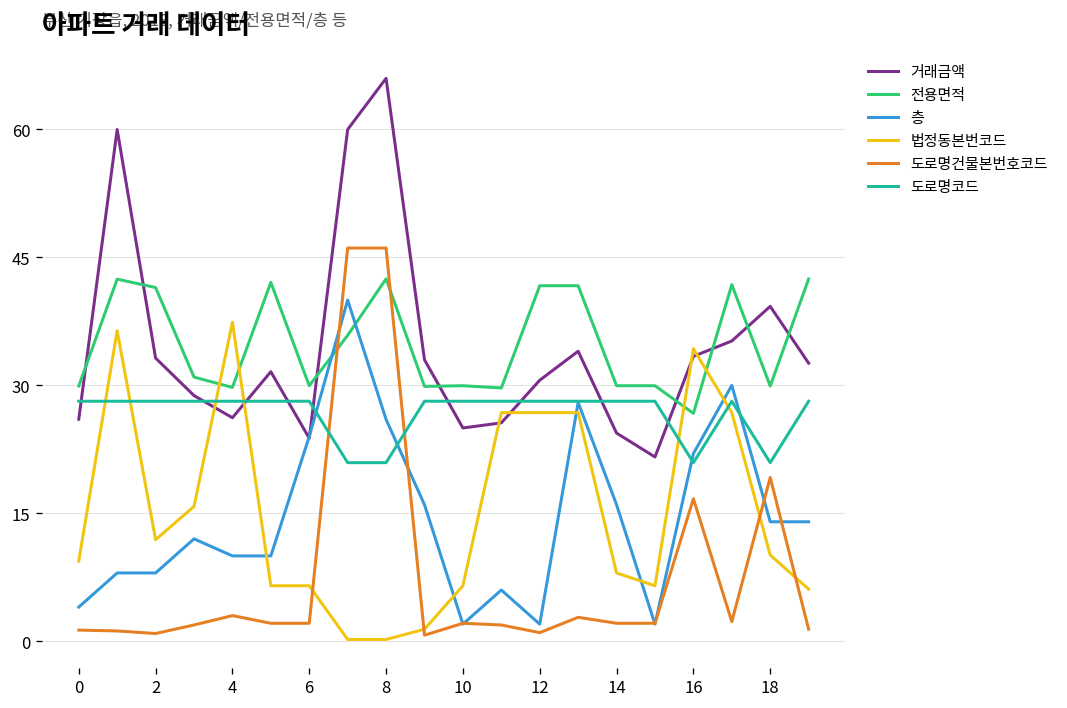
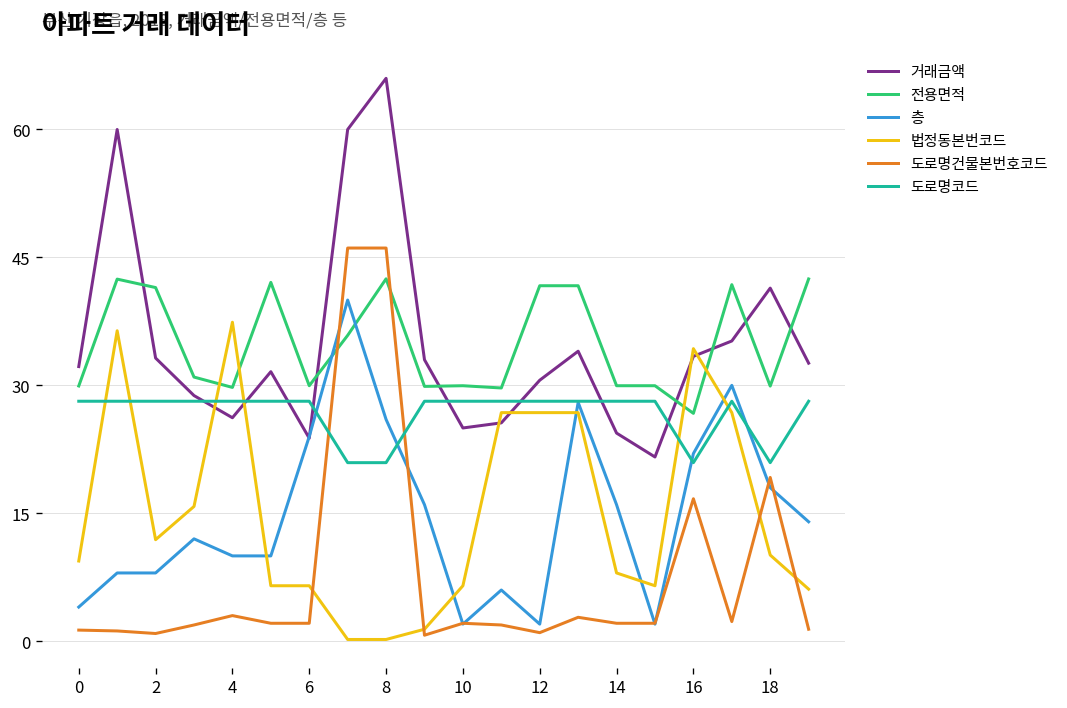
  {
    "거래금액": {
-     "0": 26,
+     "0": 32,
      "2": 33,
      "4": 26,
      "8": 66,
      "10": 25,
      "12": 31,
      "14": 24,
      "16": 33,
-     "18": 39
+     "18": 41
    },
    "층": {
      "0": 4,
      "2": 8,
      "4": 10,
      "8": 26,
      "12": 2,
      "14": 16,
      "16": 22,
-     "18": 14
+     "18": 18
    },
    "법정동본번코드": {
      "0": 9,
      "2": 12,
      "4": 37,
      "6": 7,
      "8": 0,
      "10": 7,
      "12": 27,
      "14": 8,
      "16": 34,
      "18": 10
    },
    "도로명건물본번호코드": {
      "0": 1,
      "2": 1,
      "4": 3,
      "6": 2,
      "8": 46,
      "12": 1,
      "14": 2,
      "16": 17,
      "18": 19
    }
  }
